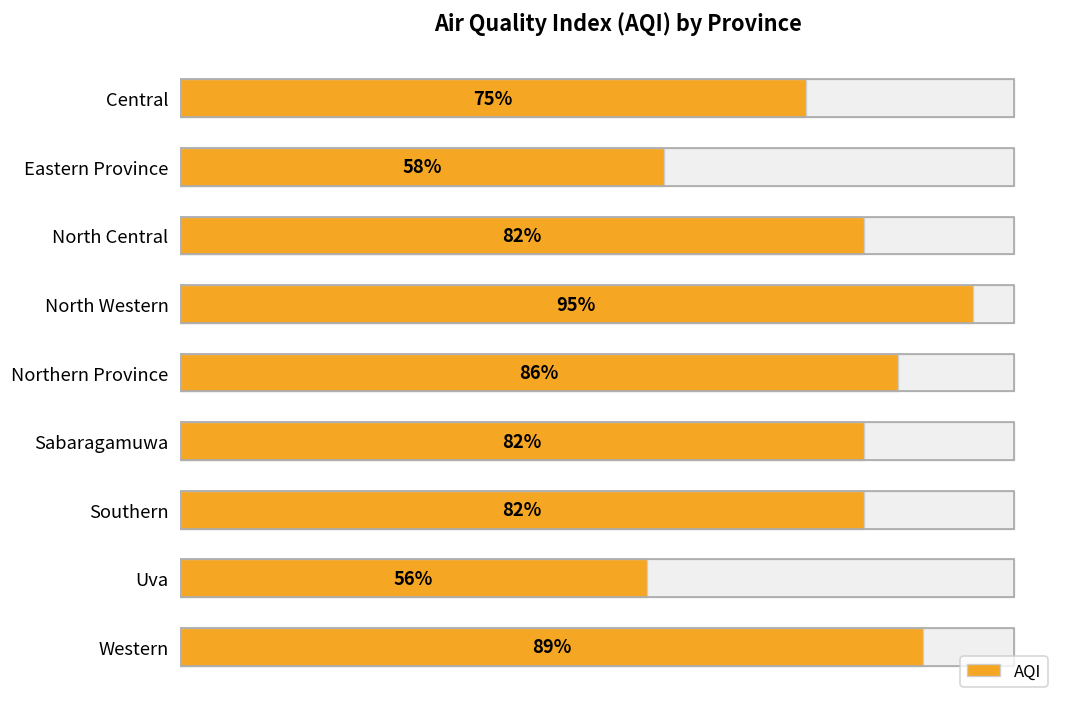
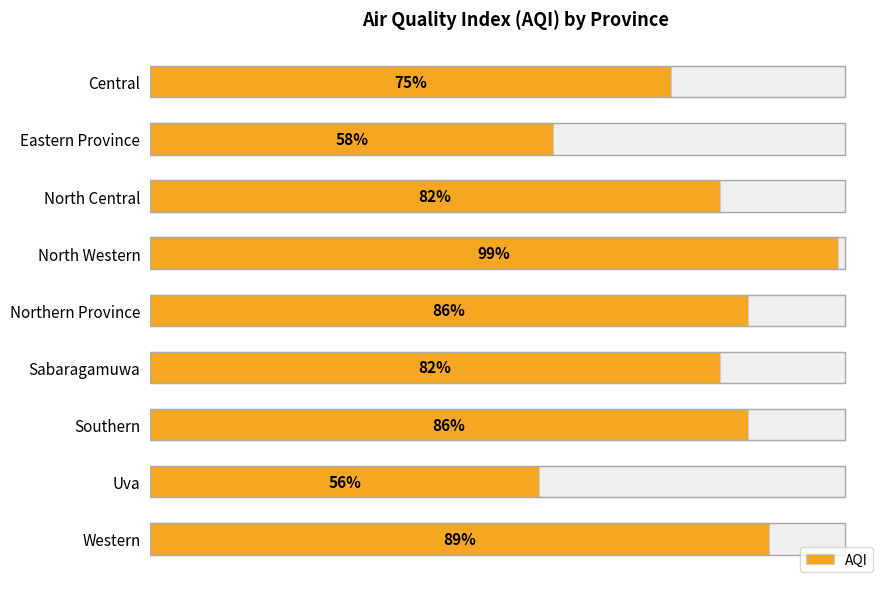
  {
    "AQI": {
-     "North Western": "95%",
-     "Southern": "82%"
+     "North Western": "99%",
+     "Southern": "86%"
    }
  }
